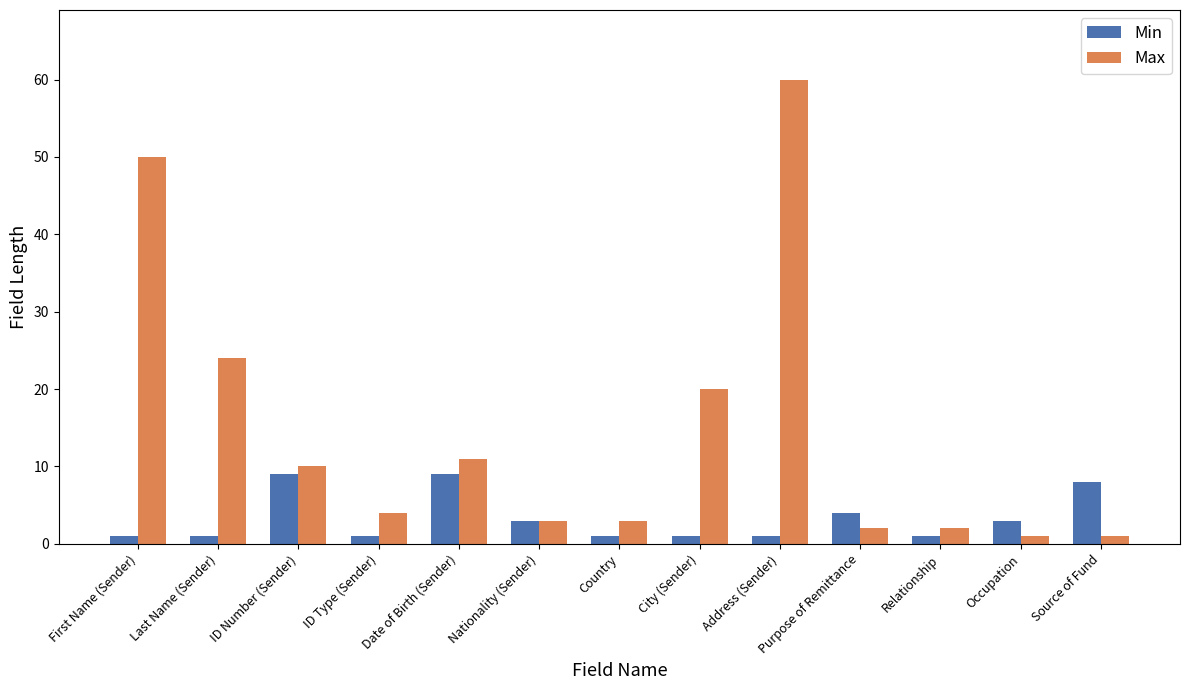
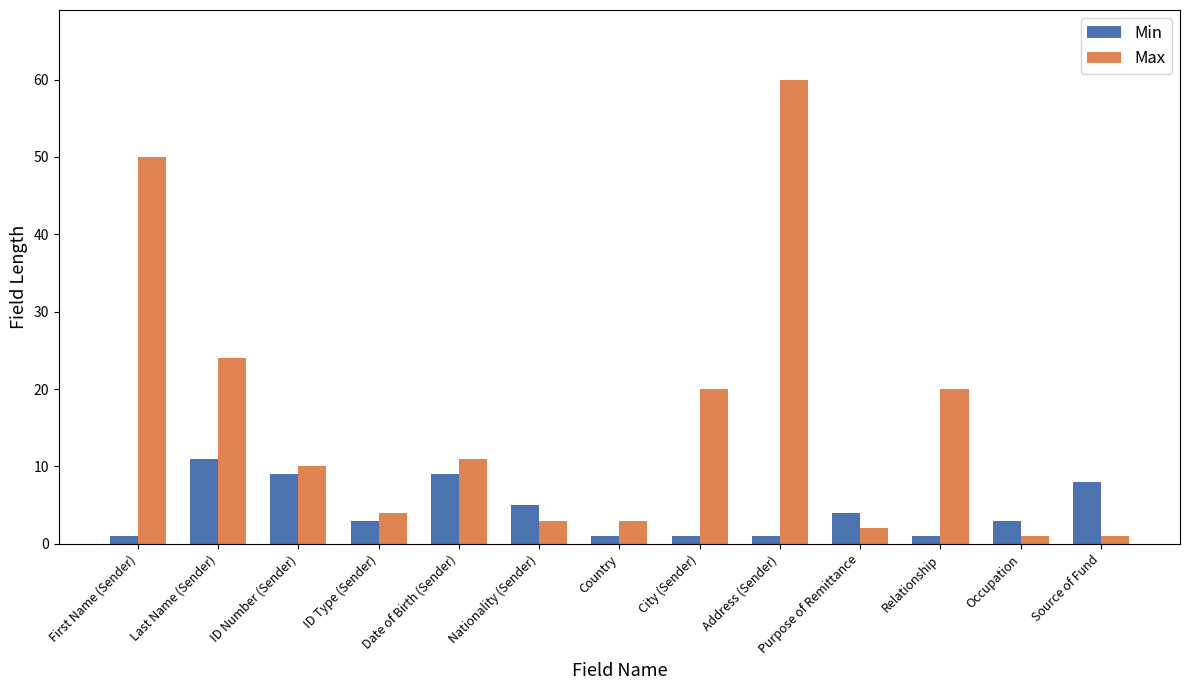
  {
    "Min": {
      "First Name (Sender)": 1,
-     "Last Name (Sender)": 1,
+     "Last Name (Sender)": 11,
      "ID Number (Sender)": 9,
-     "ID Type (Sender)": 1,
+     "ID Type (Sender)": 3,
      "Date of Birth (Sender)": 9,
-     "Nationality (Sender)": 3,
+     "Nationality (Sender)": 5,
      "Country": 1,
      "City (Sender)": 1,
      "Address (Sender)": 1,
      "Purpose of Remittance": 4,
      "Relationship": 1,
      "Occupation": 3,
      "Source of Fund": 8
    },
    "Max": {
      "First Name (Sender)": 50,
      "Last Name (Sender)": 24,
      "ID Number (Sender)": 10,
      "ID Type (Sender)": 4,
      "Date of Birth (Sender)": 11,
      "Nationality (Sender)": 3,
      "Country": 3,
      "City (Sender)": 20,
      "Address (Sender)": 60,
      "Purpose of Remittance": 2,
-     "Relationship": 2,
+     "Relationship": 20,
      "Occupation": 1,
      "Source of Fund": 1
    }
  }
